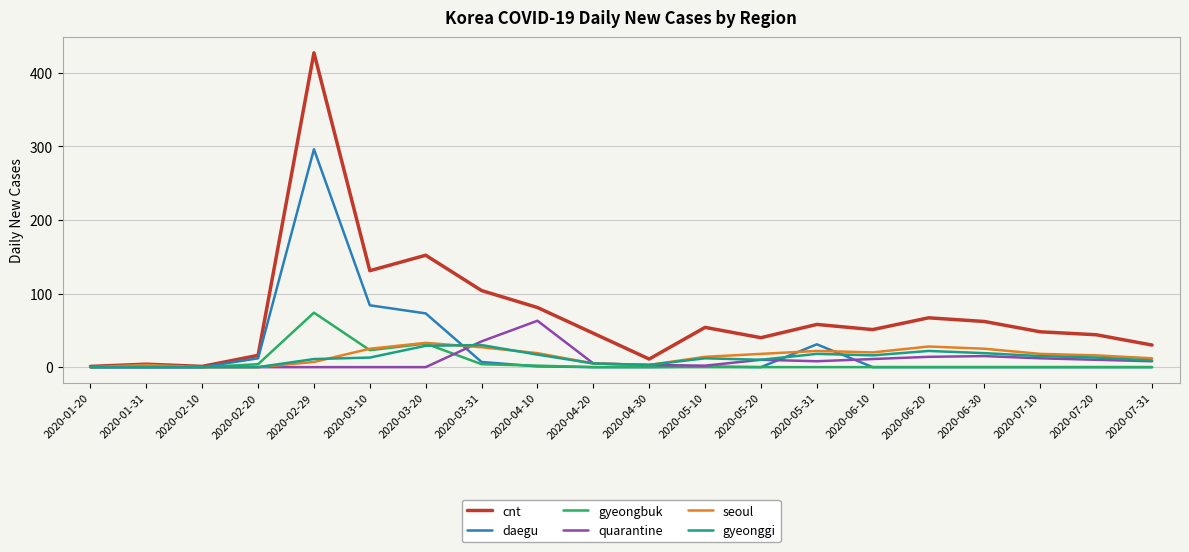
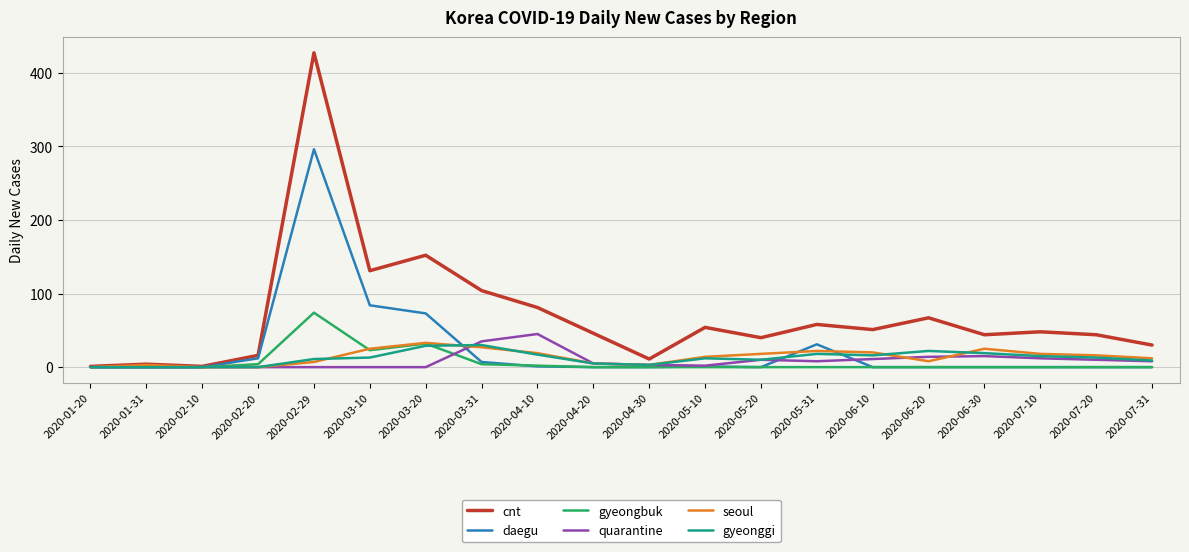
  {
    "cnt": {
      "2020-02-20": 20,
      "2020-02-29": 430,
      "2020-03-10": 130,
      "2020-03-20": 150,
      "2020-03-31": 100,
      "2020-04-10": 80,
      "2020-04-20": 50,
      "2020-04-30": 10,
      "2020-05-10": 50,
      "2020-05-20": 40,
      "2020-05-31": 60,
      "2020-06-10": 50,
      "2020-06-20": 70,
-     "2020-06-30": 60,
+     "2020-06-30": 40,
      "2020-07-10": 50,
      "2020-07-20": 40,
      "2020-07-31": 30
    },
    "daegu": {
      "2020-02-20": 10,
      "2020-02-29": 300,
      "2020-03-10": 80,
      "2020-03-20": 70,
      "2020-05-31": 30
    },
    "quarantine": {
      "2020-02-29": 0,
      "2020-03-10": 0,
      "2020-03-20": 0,
      "2020-03-31": 40,
-     "2020-04-10": 60,
+     "2020-04-10": 50,
      "2020-05-31": 10,
      "2020-06-10": 10,
      "2020-06-20": 10,
      "2020-06-30": 20
    },
    "seoul": {
      "2020-02-29": 10,
      "2020-05-20": 20,
      "2020-05-31": 20,
      "2020-06-10": 20,
-     "2020-06-20": 30,
+     "2020-06-20": 10,
      "2020-06-30": 30
    }
  }
